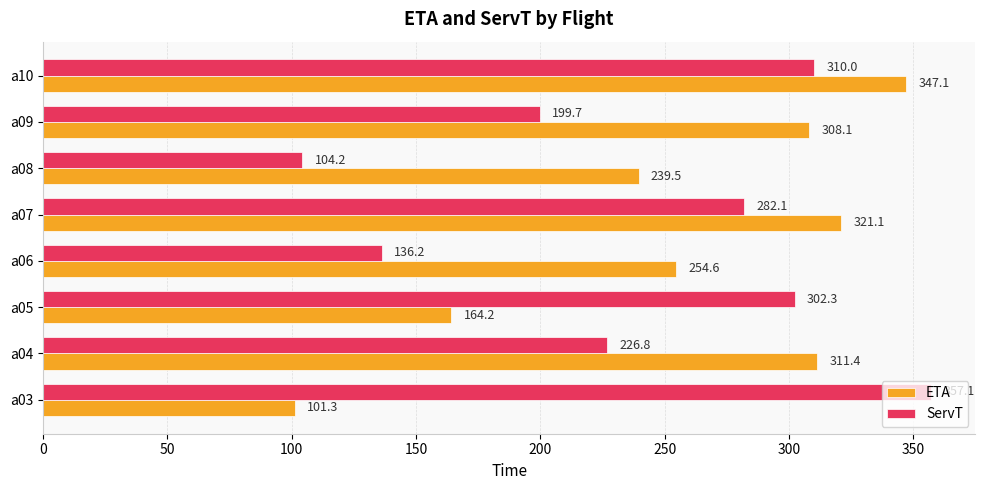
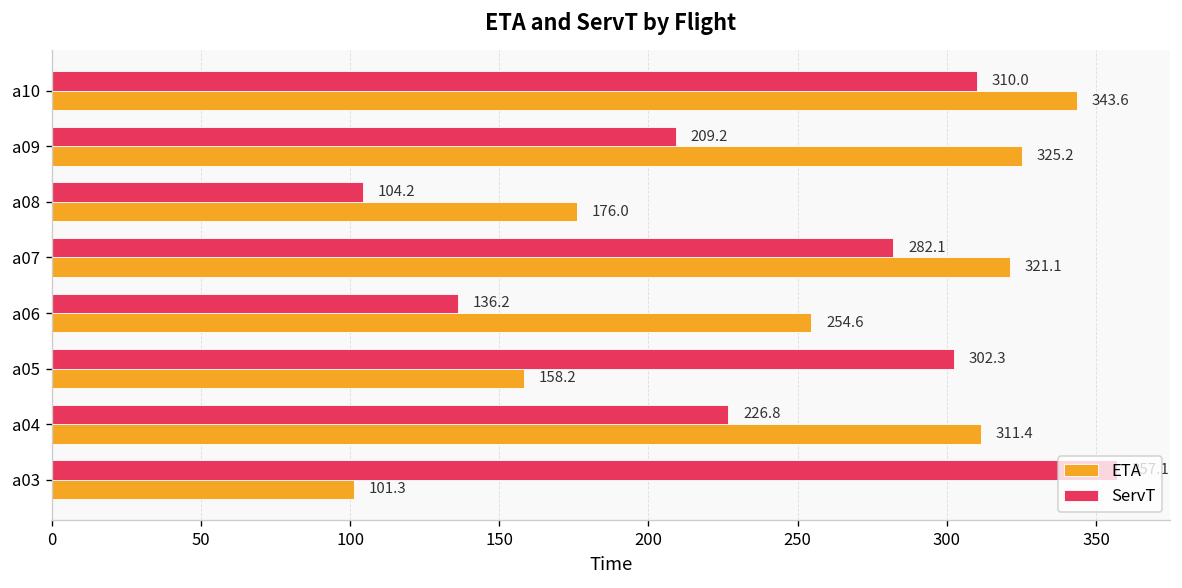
  {
    "ETA": {
-     "a10": 347.1,
-     "a09": 308.1,
-     "a08": 239.5,
+     "a10": 343.6,
+     "a09": 325.2,
+     "a08": 176.0,
      "a07": 321.1,
      "a06": 254.6,
-     "a05": 164.2,
+     "a05": 158.2,
      "a04": 311.4,
      "a03": 101.3
    },
    "ServT": {
      "a10": 310.0,
-     "a09": 199.7,
+     "a09": 209.2,
      "a08": 104.2,
      "a07": 282.1,
      "a06": 136.2,
      "a05": 302.3,
      "a04": 226.8
    }
  }
